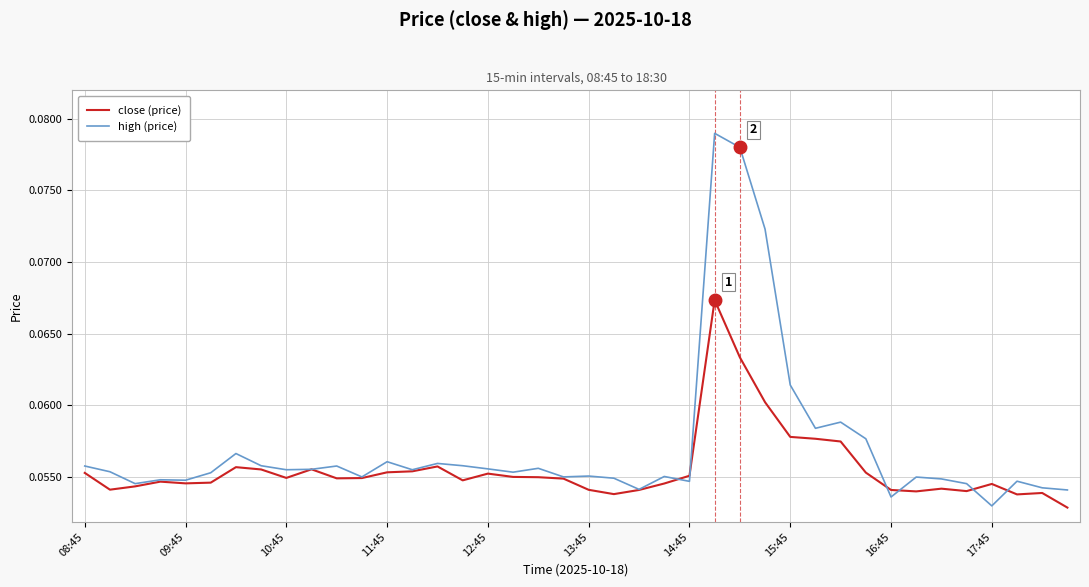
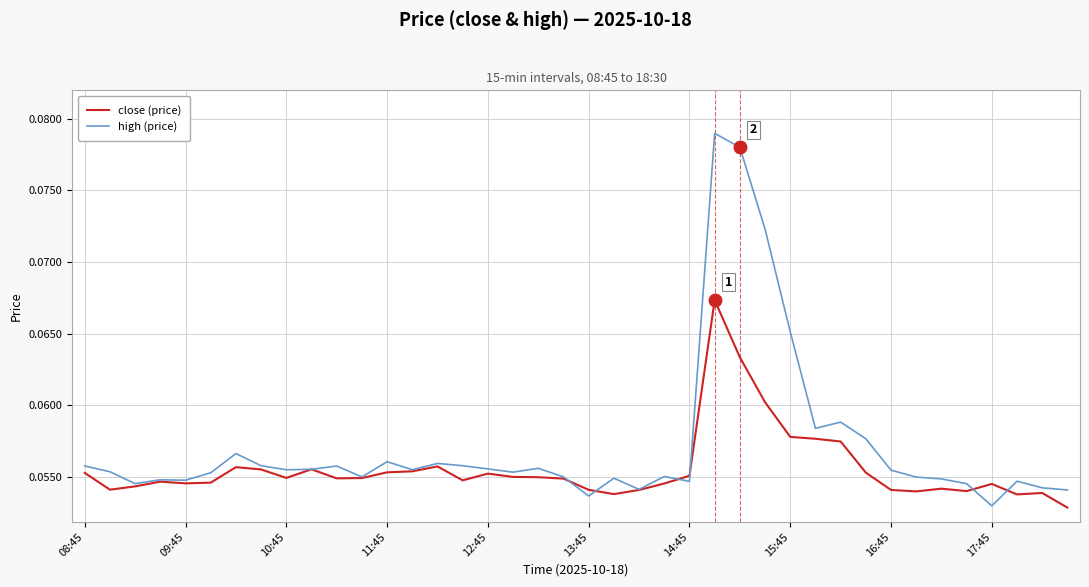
  {
    "high (price)": {
      "08:45": 0.0558,
      "09:45": 0.0548,
      "10:45": 0.0555,
      "11:45": 0.0561,
      "12:45": 0.0556,
-     "13:45": 0.0551,
+     "13:45": 0.0537,
      "14:45": 0.0547,
-     "15:45": 0.0614,
-     "16:45": 0.0536,
+     "15:45": 0.0651,
+     "16:45": 0.0555,
      "17:45": 0.0530
    }
  }
